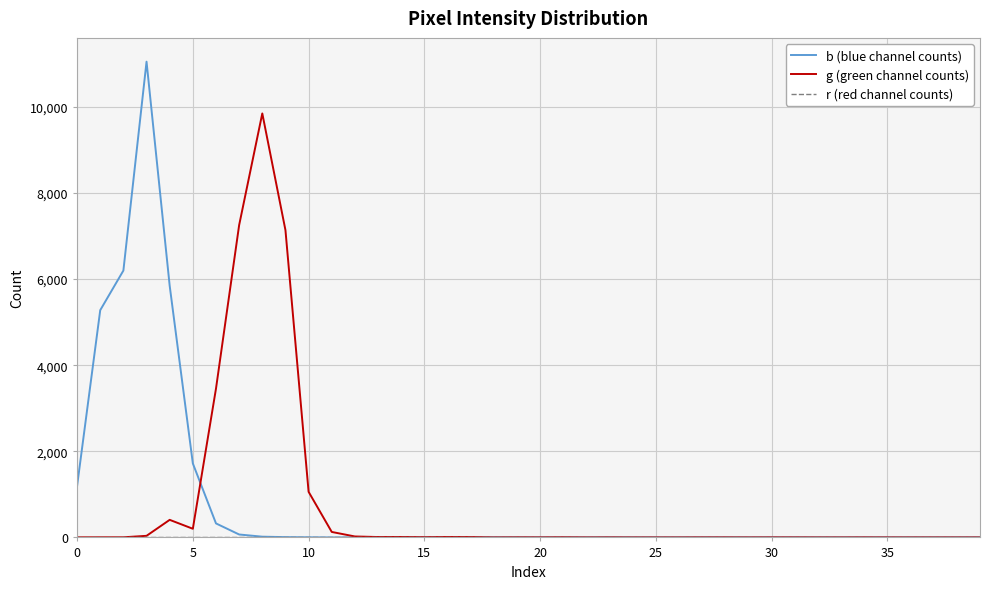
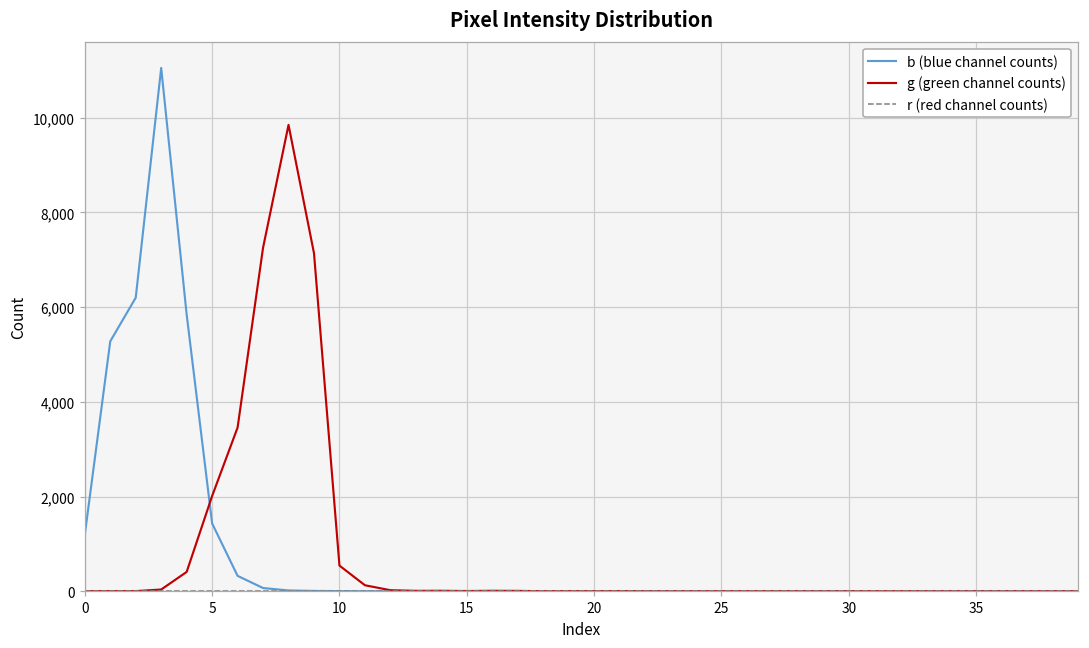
  {
    "b (blue channel counts)": {
      "0": "1,200",
-     "5": "1,700"
+     "5": "1,400"
    },
    "g (green channel counts)": {
-     "5": "200",
-     "10": "1,100"
+     "5": "2,000",
+     "10": "500"
    },
    "r (red channel counts)": {
      "5": "0"
    }
  }
